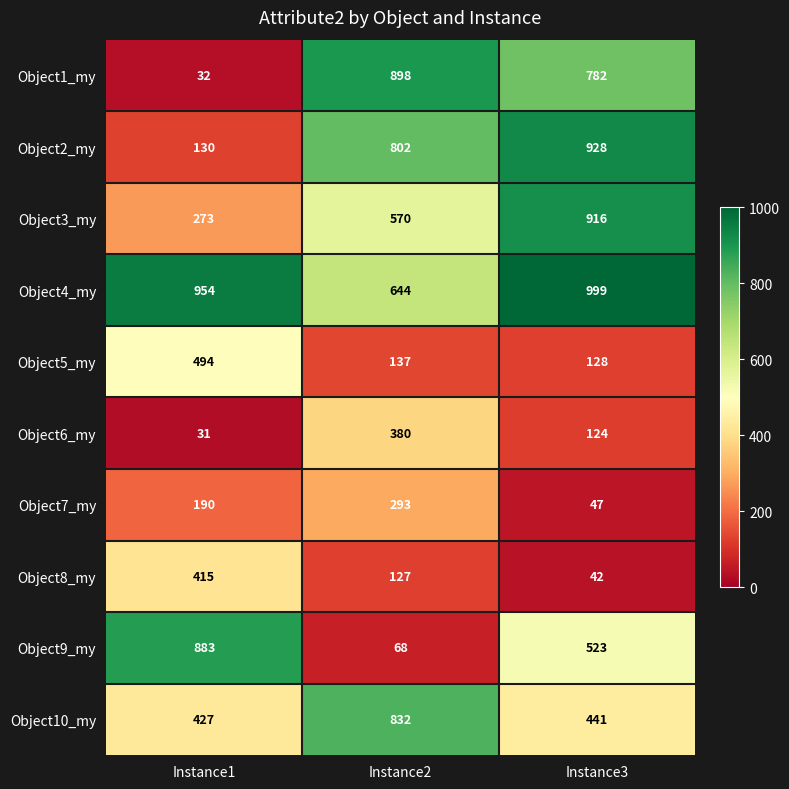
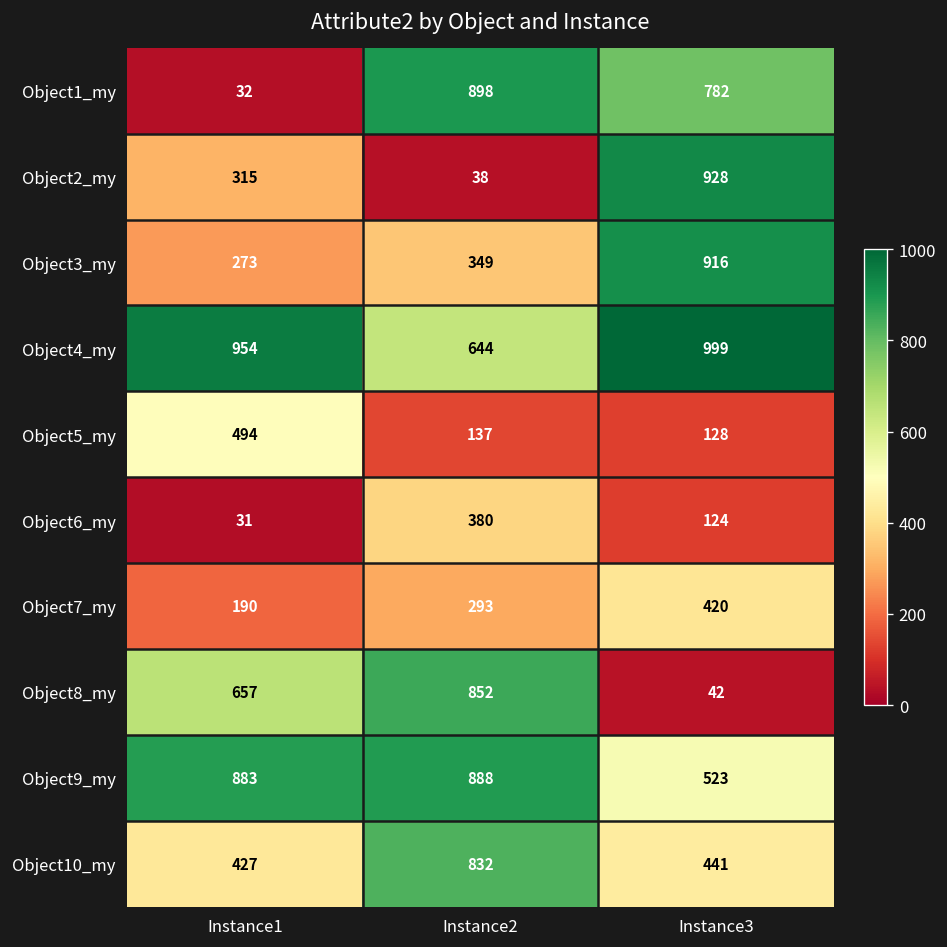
  {
    "Object1_my": {
      "Instance1": 32,
      "Instance2": 898,
      "Instance3": 782
    },
    "Object2_my": {
-     "Instance1": 130,
-     "Instance2": 802,
+     "Instance1": 315,
+     "Instance2": 38,
      "Instance3": 928
    },
    "Object3_my": {
      "Instance1": 273,
-     "Instance2": 570,
+     "Instance2": 349,
      "Instance3": 916
    },
    "Object4_my": {
      "Instance1": 954,
      "Instance2": 644,
      "Instance3": 999
    },
    "Object5_my": {
      "Instance1": 494,
      "Instance2": 137,
      "Instance3": 128
    },
    "Object6_my": {
      "Instance1": 31,
      "Instance2": 380,
      "Instance3": 124
    },
    "Object7_my": {
      "Instance1": 190,
      "Instance2": 293,
-     "Instance3": 47
+     "Instance3": 420
    },
    "Object8_my": {
-     "Instance1": 415,
-     "Instance2": 127,
+     "Instance1": 657,
+     "Instance2": 852,
      "Instance3": 42
    },
    "Object9_my": {
      "Instance1": 883,
-     "Instance2": 68,
+     "Instance2": 888,
      "Instance3": 523
    },
    "Object10_my": {
      "Instance1": 427,
      "Instance2": 832,
      "Instance3": 441
    }
  }
